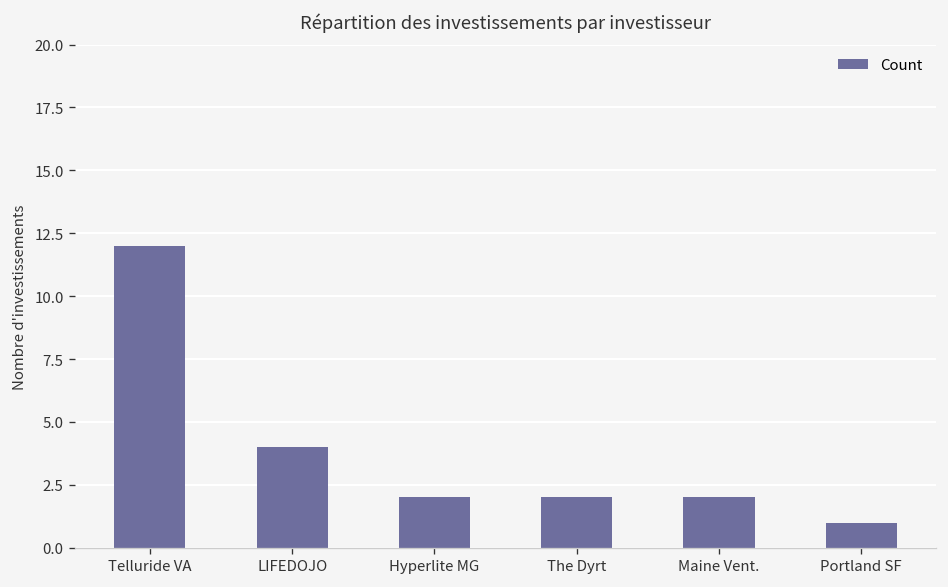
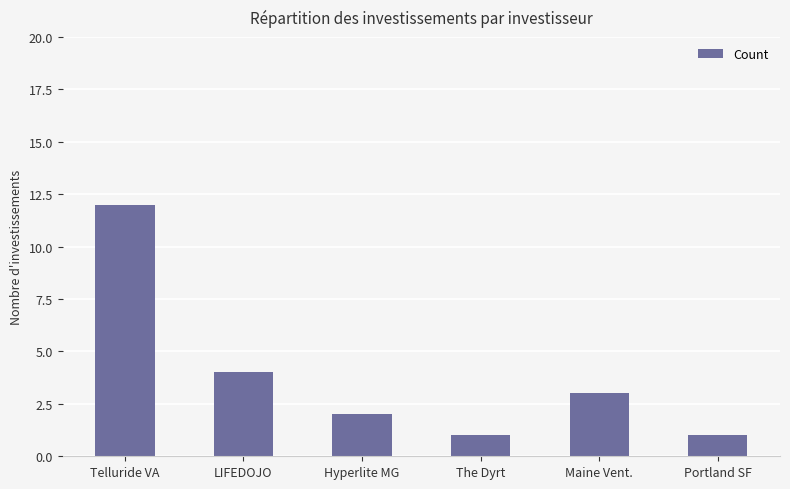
  {
    "Telluride VA": 12,
    "LIFEDOJO": 4,
    "Hyperlite MG": 2,
-   "The Dyrt": 2,
-   "Maine Vent.": 2,
+   "The Dyrt": 1,
+   "Maine Vent.": 3,
    "Portland SF": 1
  }
